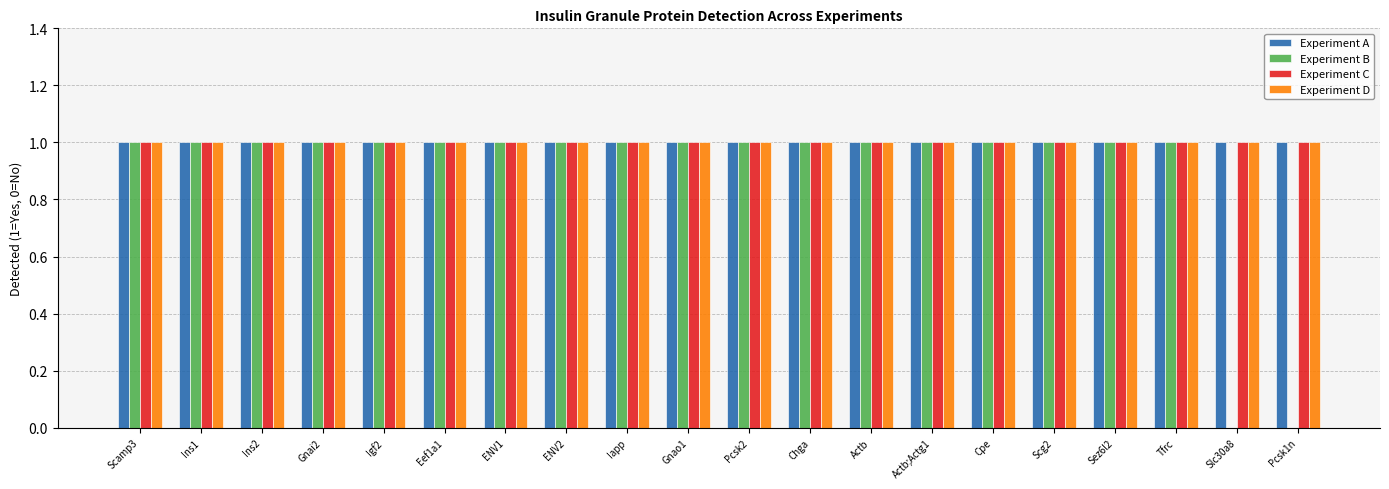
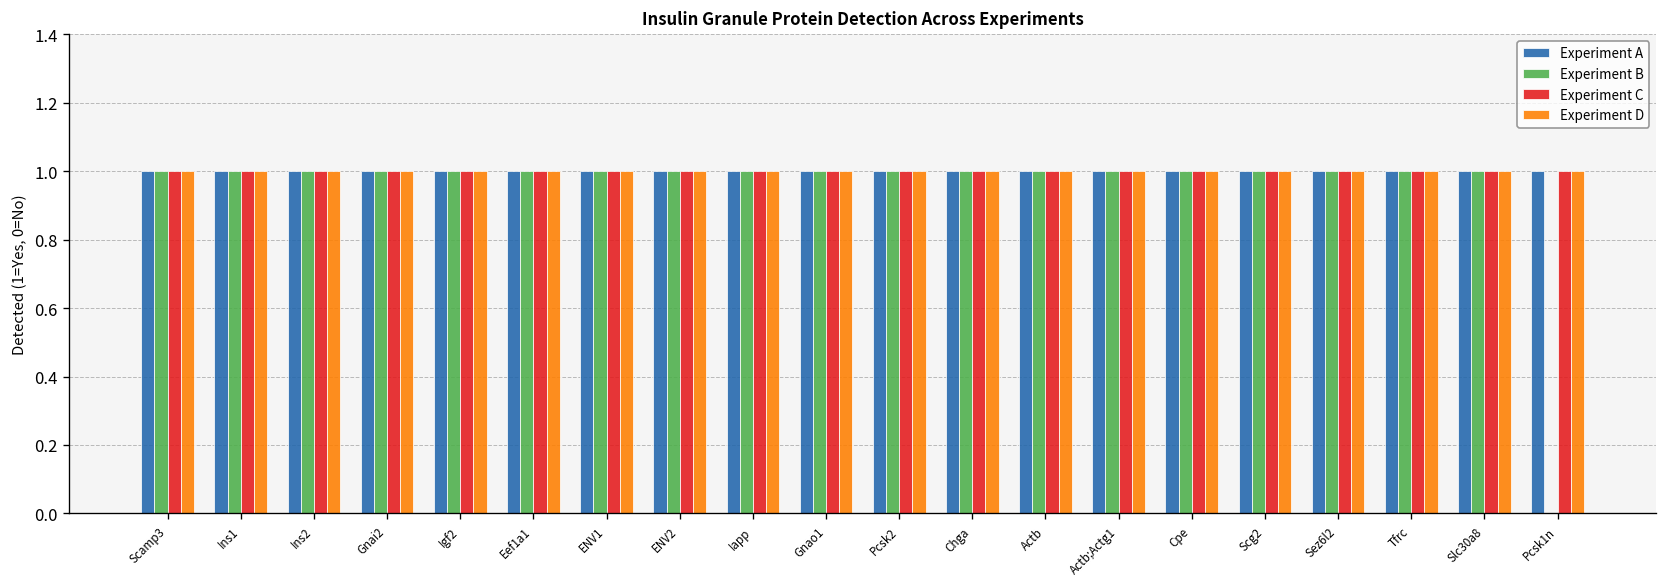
  {
    "Experiment A": {
      "Scamp3": 1,
      "Ins1": 1,
      "Ins2": 1,
      "Gnai2": 1,
      "Igf2": 1,
      "Eef1a1": 1,
      "ENV1": 1,
      "ENV2": 1,
      "Iapp": 1,
      "Gnao1": 1,
      "Pcsk2": 1,
      "Chga": 1,
      "Actb": 1,
      "Actb;Actg1": 1,
      "Cpe": 1,
      "Scg2": 1,
      "Sez6l2": 1,
      "Tfrc": 1,
      "Slc30a8": 1,
      "Pcsk1n": 1
    },
    "Experiment B": {
      "Scamp3": 1,
      "Ins1": 1,
      "Ins2": 1,
      "Gnai2": 1,
      "Igf2": 1,
      "Eef1a1": 1,
      "ENV1": 1,
      "ENV2": 1,
      "Iapp": 1,
      "Gnao1": 1,
      "Pcsk2": 1,
      "Chga": 1,
      "Actb": 1,
      "Actb;Actg1": 1,
      "Cpe": 1,
      "Scg2": 1,
      "Sez6l2": 1,
      "Tfrc": 1,
-     "Slc30a8": 0,
+     "Slc30a8": 1,
      "Pcsk1n": 0
    },
    "Experiment C": {
      "Scamp3": 1,
      "Ins1": 1,
      "Ins2": 1,
      "Gnai2": 1,
      "Igf2": 1,
      "Eef1a1": 1,
      "ENV1": 1,
      "ENV2": 1,
      "Iapp": 1,
      "Gnao1": 1,
      "Pcsk2": 1,
      "Chga": 1,
      "Actb": 1,
      "Actb;Actg1": 1,
      "Cpe": 1,
      "Scg2": 1,
      "Sez6l2": 1,
      "Tfrc": 1,
      "Slc30a8": 1,
      "Pcsk1n": 1
    },
    "Experiment D": {
      "Scamp3": 1,
      "Ins1": 1,
      "Ins2": 1,
      "Gnai2": 1,
      "Igf2": 1,
      "Eef1a1": 1,
      "ENV1": 1,
      "ENV2": 1,
      "Iapp": 1,
      "Gnao1": 1,
      "Pcsk2": 1,
      "Chga": 1,
      "Actb": 1,
      "Actb;Actg1": 1,
      "Cpe": 1,
      "Scg2": 1,
      "Sez6l2": 1,
      "Tfrc": 1,
      "Slc30a8": 1,
      "Pcsk1n": 1
    }
  }
